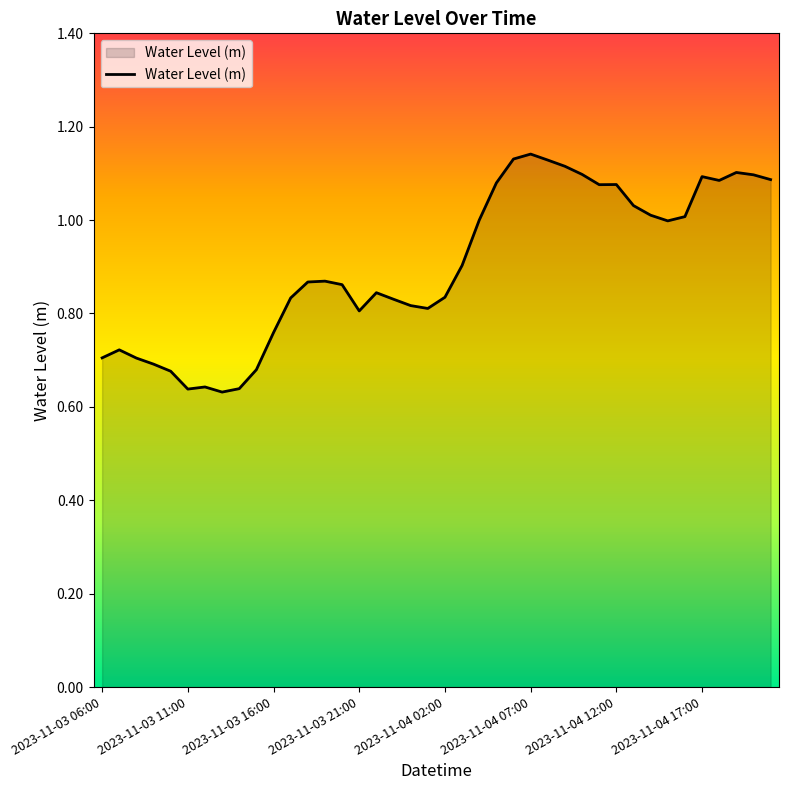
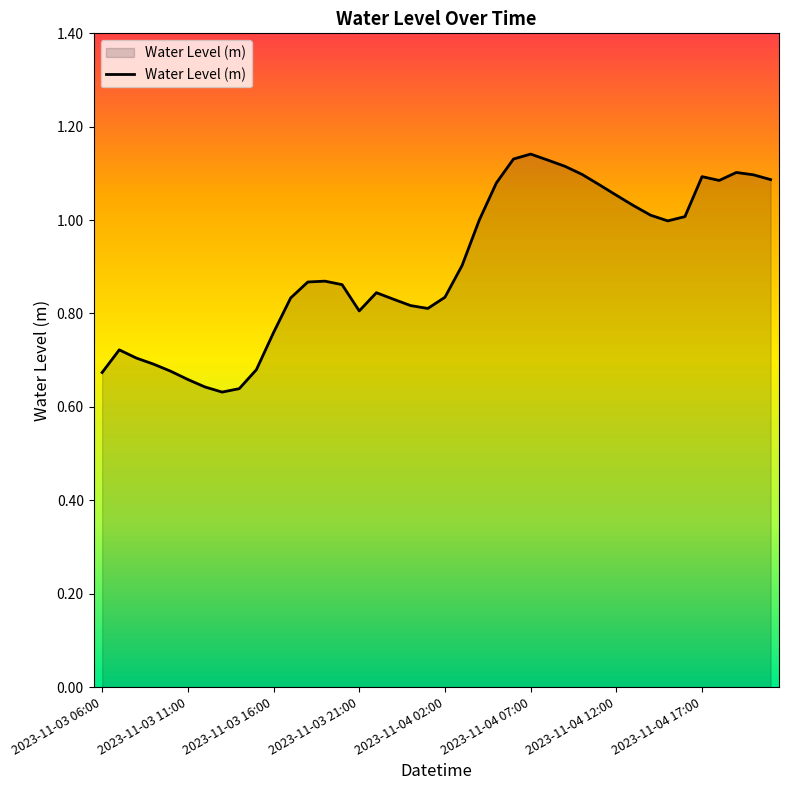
  {
-   "2023-11-03 06:00": 0.70,
-   "2023-11-03 11:00": 0.64,
+   "2023-11-03 06:00": 0.67,
+   "2023-11-03 11:00": 0.66,
    "2023-11-03 16:00": 0.76,
    "2023-11-03 21:00": 0.81,
    "2023-11-04 02:00": 0.83,
    "2023-11-04 07:00": 1.14,
-   "2023-11-04 12:00": 1.08,
+   "2023-11-04 12:00": 1.05,
    "2023-11-04 17:00": 1.09
  }
